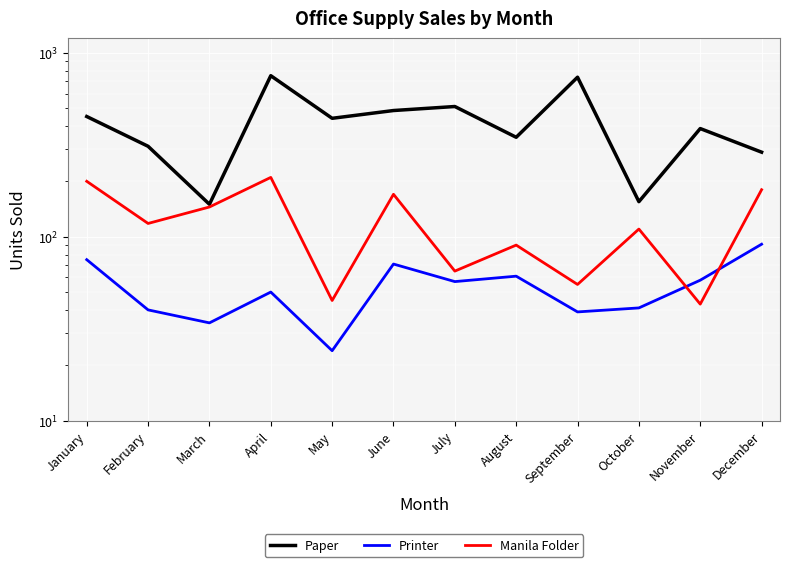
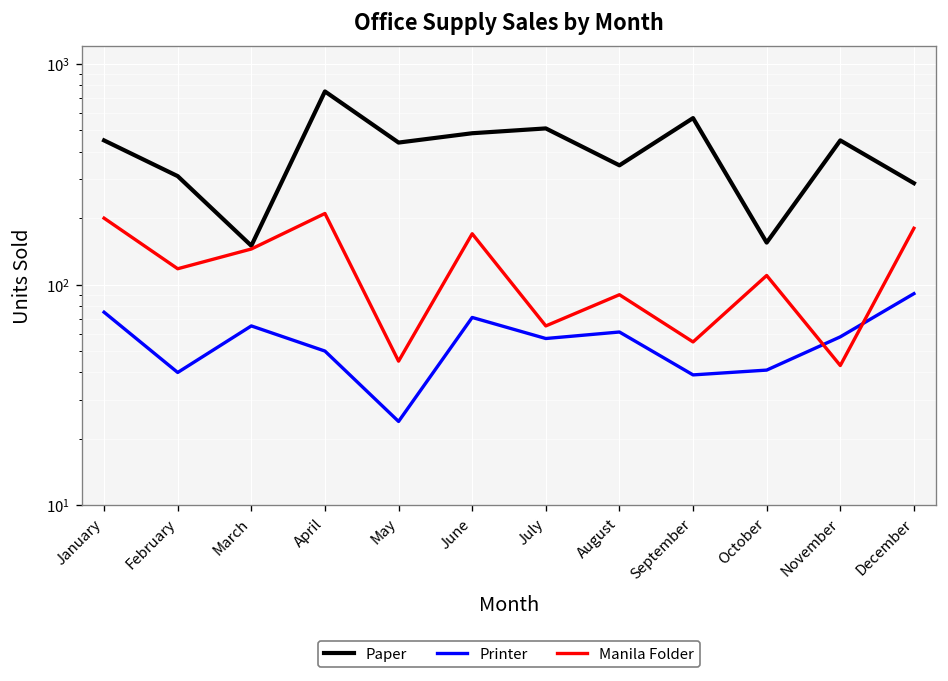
  {
    "Paper": {
      "January": 450,
      "February": 310,
      "March": 150,
      "April": 750,
      "May": 440,
      "June": 490,
      "July": 510,
      "August": 350,
-     "September": 740,
+     "September": 570,
      "October": 160,
-     "November": 390,
+     "November": 450,
      "December": 290
    },
    "Printer": {
      "January": 75,
      "February": 40,
-     "March": 34,
+     "March": 65,
      "April": 50,
      "May": 24,
      "June": 71,
      "July": 57,
      "August": 61,
      "September": 39,
      "October": 41,
      "November": 58,
      "December": 90
    },
    "Manila Folder": {
      "January": 200,
      "February": 120,
      "March": 150,
      "April": 210,
      "May": 45,
      "June": 170,
      "July": 65,
      "August": 90,
      "September": 55,
      "October": 110,
      "November": 43,
      "December": 180
    }
  }
